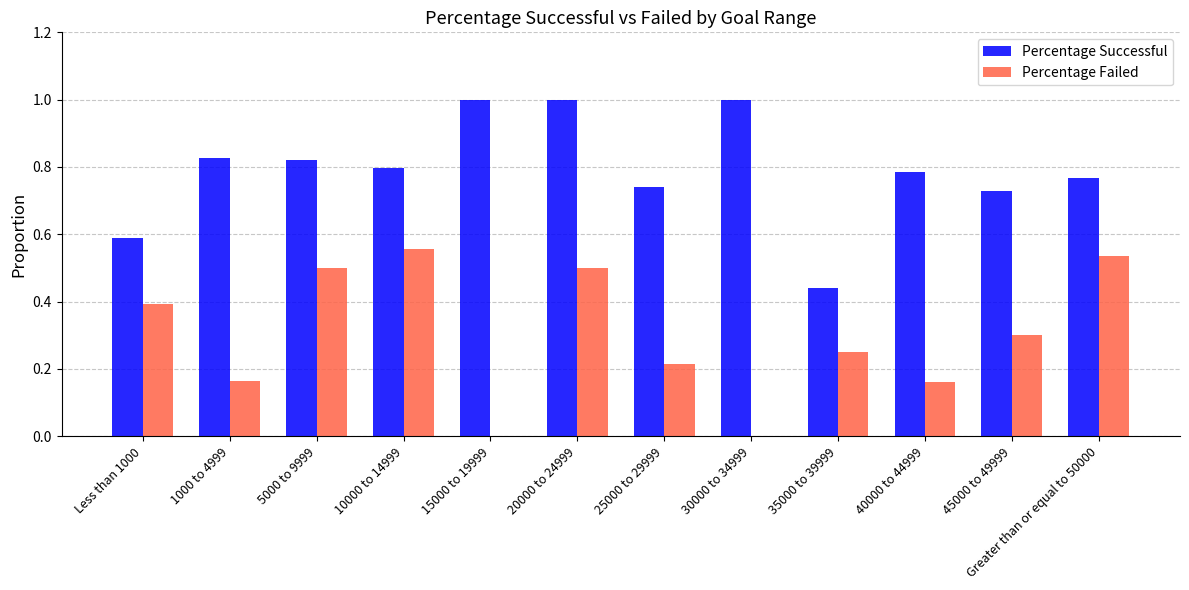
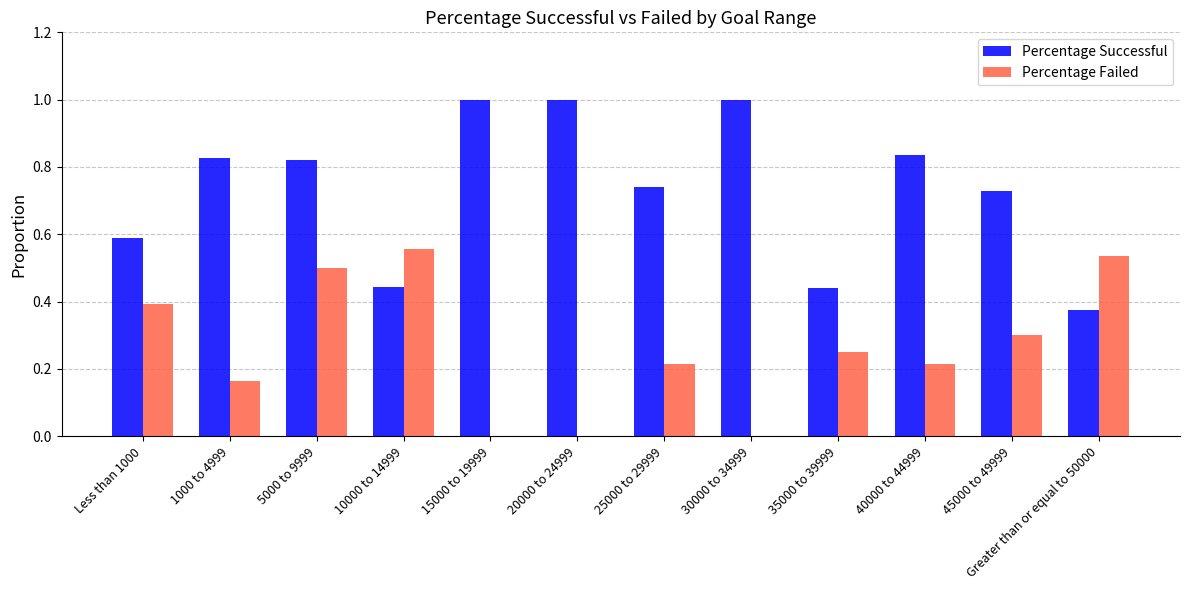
  {
    "Percentage Successful": {
      "Less than 1000": 0.59,
      "1000 to 4999": 0.83,
      "5000 to 9999": 0.82,
-     "10000 to 14999": 0.80,
+     "10000 to 14999": 0.44,
      "15000 to 19999": 1.00,
      "20000 to 24999": 1.00,
      "25000 to 29999": 0.74,
      "30000 to 34999": 1.00,
      "35000 to 39999": 0.44,
-     "40000 to 44999": 0.79,
+     "40000 to 44999": 0.83,
      "45000 to 49999": 0.73,
-     "Greater than or equal to 50000": 0.77
+     "Greater than or equal to 50000": 0.37
    },
    "Percentage Failed": {
      "Less than 1000": 0.39,
      "1000 to 4999": 0.16,
      "5000 to 9999": 0.50,
      "10000 to 14999": 0.56,
      "15000 to 19999": 0.00,
-     "20000 to 24999": 0.5,
+     "20000 to 24999": 0.0,
      "25000 to 29999": 0.21,
      "30000 to 34999": 0.00,
      "35000 to 39999": 0.25,
-     "40000 to 44999": 0.16,
+     "40000 to 44999": 0.21,
      "45000 to 49999": 0.30,
      "Greater than or equal to 50000": 0.53
    }
  }
